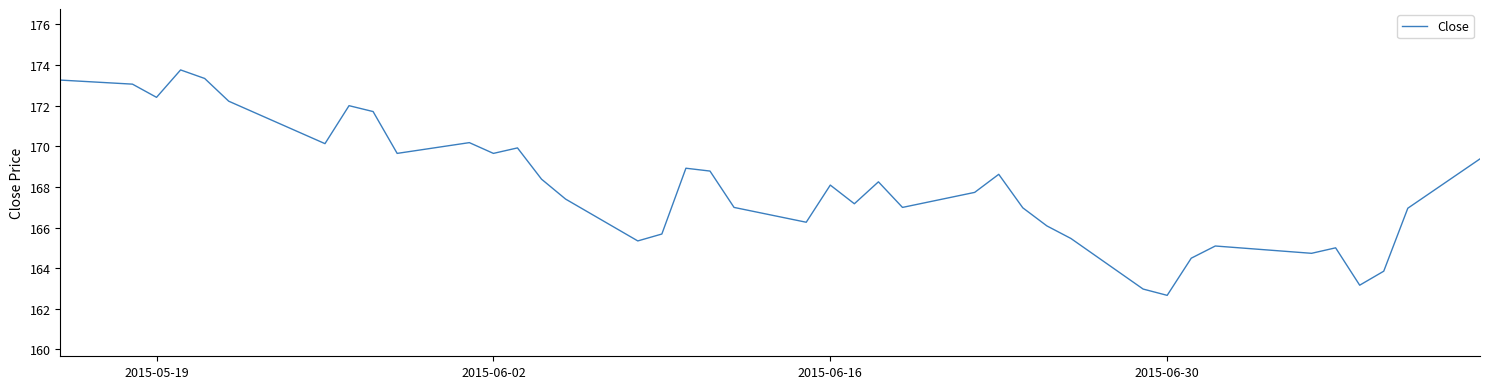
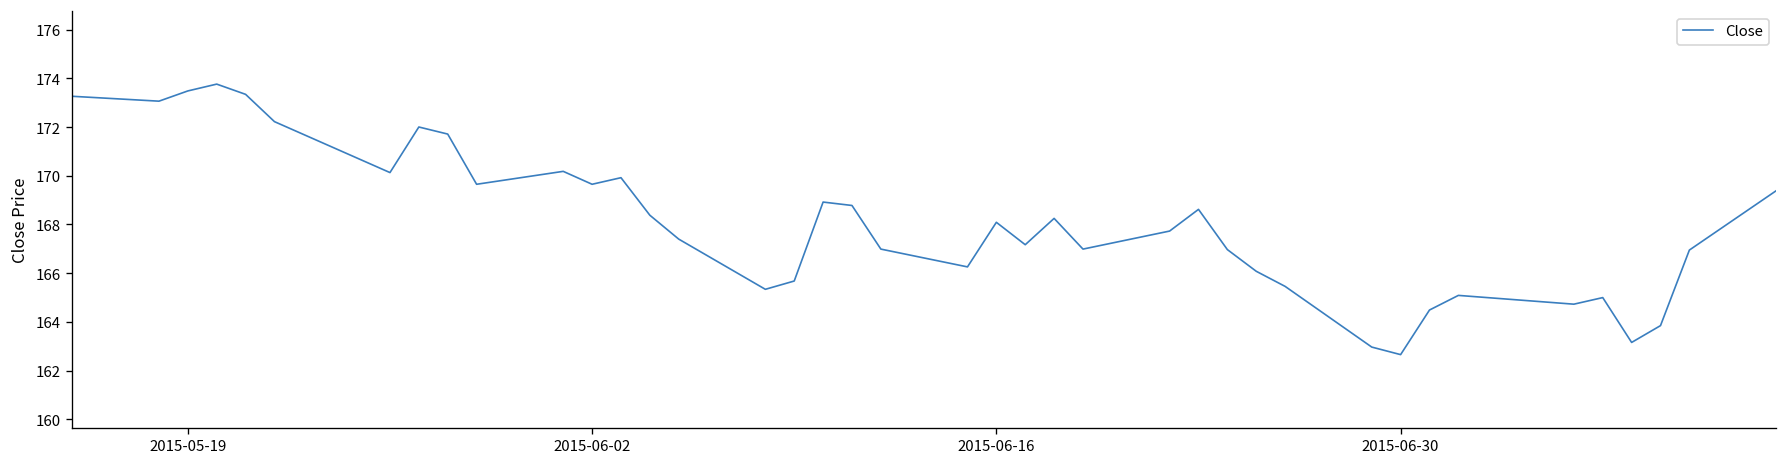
  {
-   "2015-05-19": 172.4,
+   "2015-05-19": 173.5,
    "2015-06-02": 169.6,
    "2015-06-16": 168.1,
    "2015-06-30": 162.7
  }
